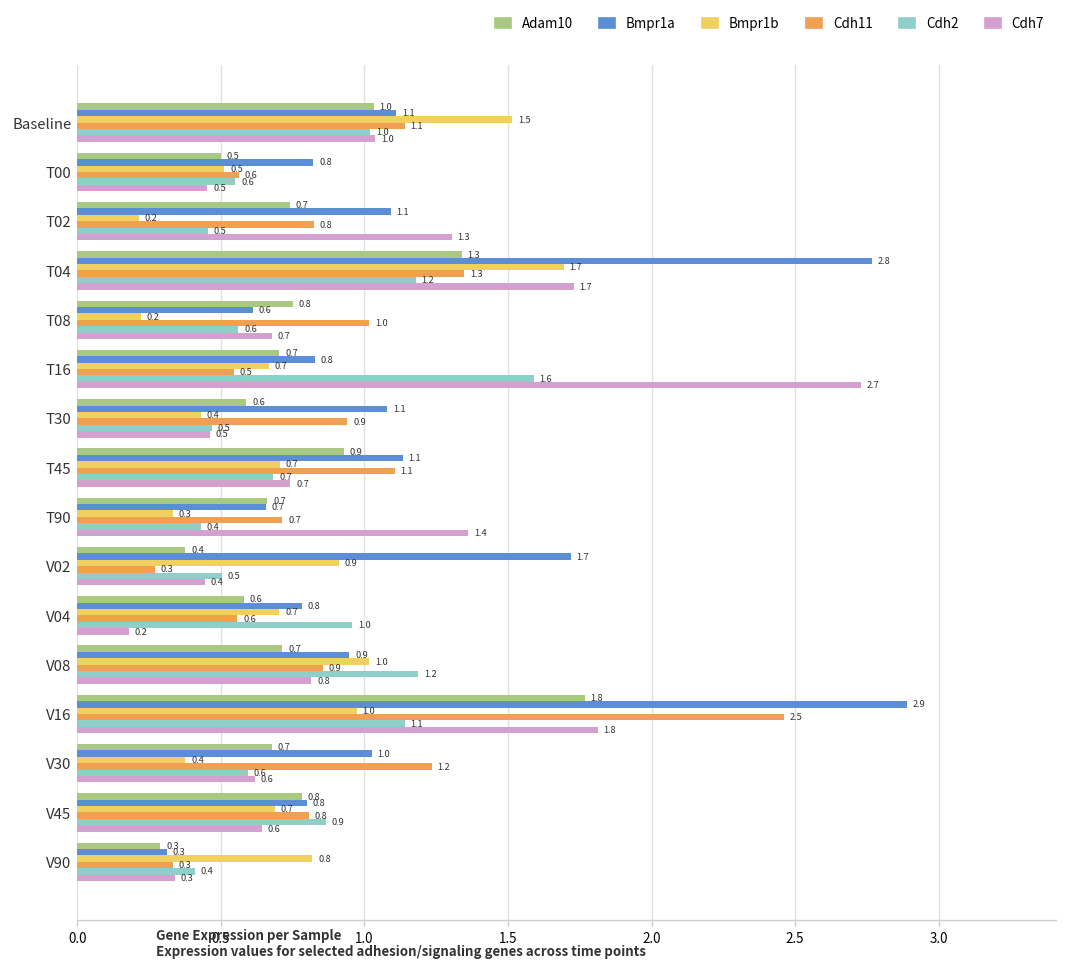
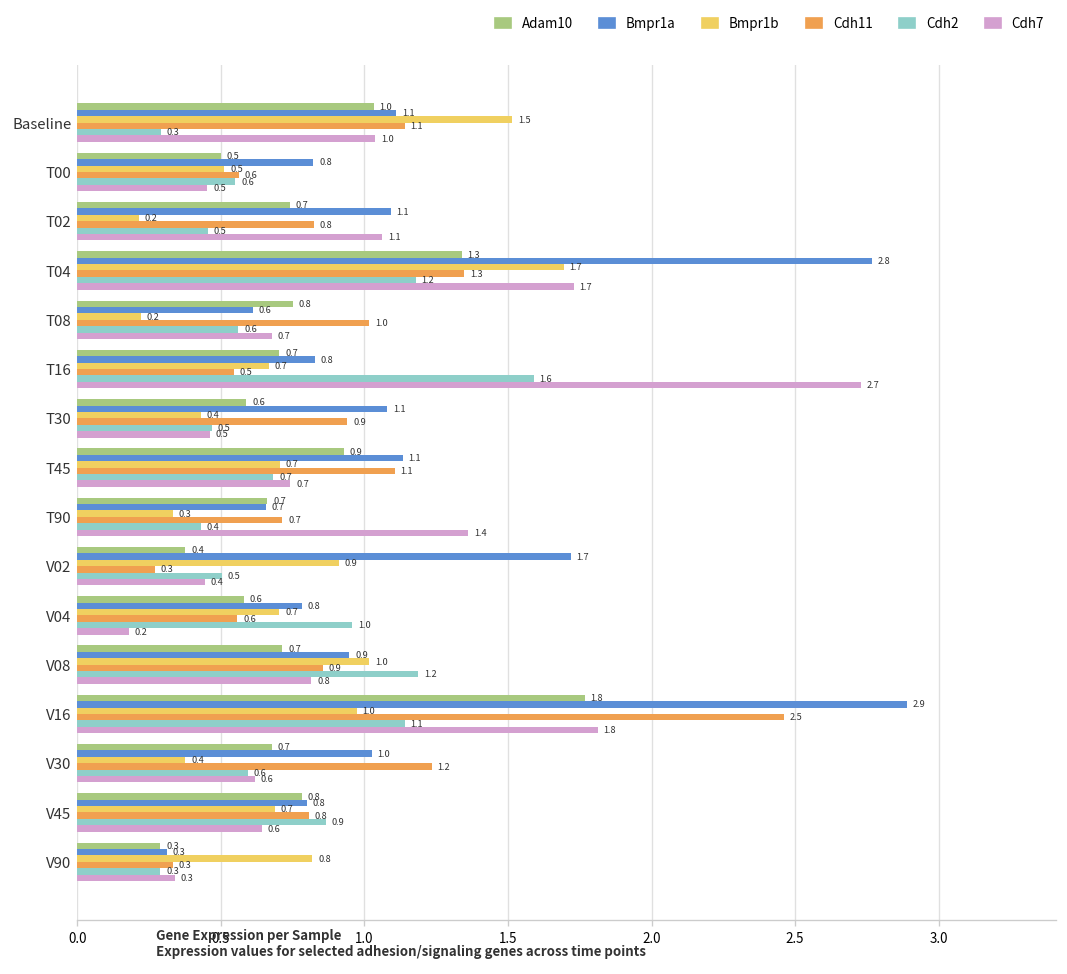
  {
    "Adam10": {
      "Baseline": 1.0,
      "T00": 0.5,
      "T02": 0.7,
      "T04": 1.3,
      "T08": 0.8,
      "T16": 0.7,
      "T30": 0.6,
      "T45": 0.9,
      "V02": 0.4,
      "V04": 0.6,
      "V08": 0.7,
      "V16": 1.8,
      "V30": 0.7
    },
    "Bmpr1a": {
      "Baseline": 1.1,
      "T00": 0.8,
      "T02": 1.1,
      "T04": 2.8,
      "T08": 0.6,
      "T16": 0.8,
      "T30": 1.1,
      "T45": 1.1,
      "V02": 1.7,
      "V04": 0.8,
      "V08": 0.9,
      "V16": 2.9,
      "V30": 1.0
    },
    "Cdh2": {
-     "Baseline": 1.0,
+     "Baseline": 0.3,
      "T02": 0.5,
      "T04": 1.2,
      "T08": 0.6,
      "T16": 1.6,
      "T90": 0.4,
      "V02": 0.5,
      "V04": 1.0,
      "V08": 1.2,
      "V16": 1.1,
      "V45": 0.9,
-     "V90": 0.4
+     "V90": 0.3
    },
    "Cdh7": {
      "Baseline": 1.0,
      "T00": 0.5,
-     "T02": 1.3,
+     "T02": 1.1,
      "T04": 1.7,
      "T08": 0.7,
      "T16": 2.7,
      "T45": 0.7,
      "T90": 1.4,
      "V02": 0.4,
      "V04": 0.2,
      "V08": 0.8,
      "V16": 1.8,
      "V30": 0.6,
      "V45": 0.6,
      "V90": 0.3
    }
  }
